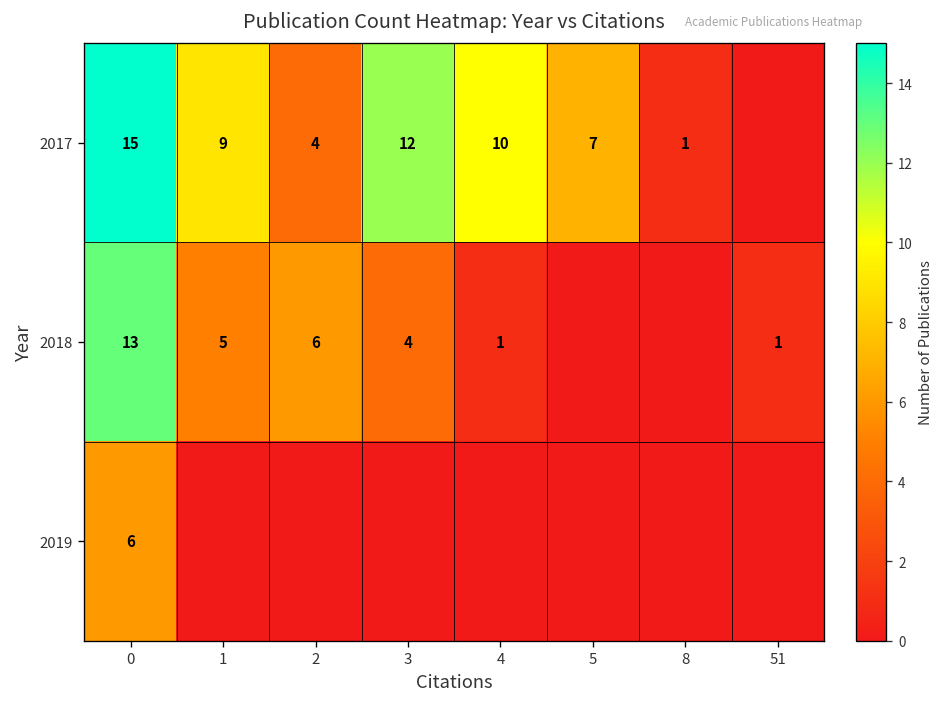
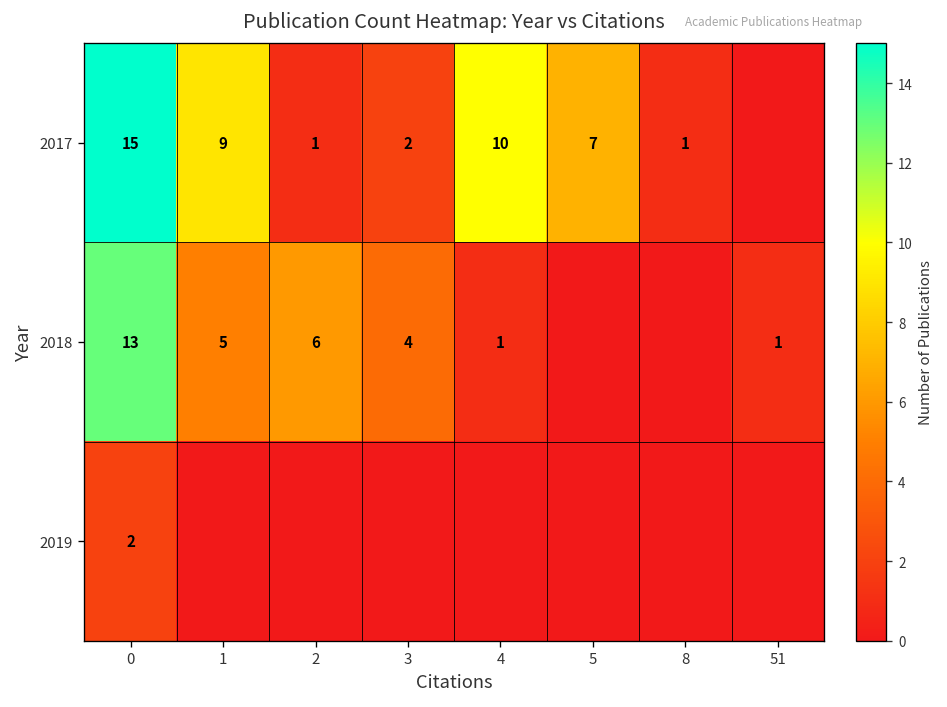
  {
    "2017": {
      "0": 15,
      "1": 9,
-     "2": 4,
-     "3": 12,
+     "2": 1,
+     "3": 2,
      "4": 10,
      "5": 7,
      "8": 1
    },
    "2018": {
      "0": 13,
      "1": 5,
      "2": 6,
      "3": 4,
      "4": 1,
      "51": 1
    },
    "2019": {
-     "0": 6
+     "0": 2
    }
  }
